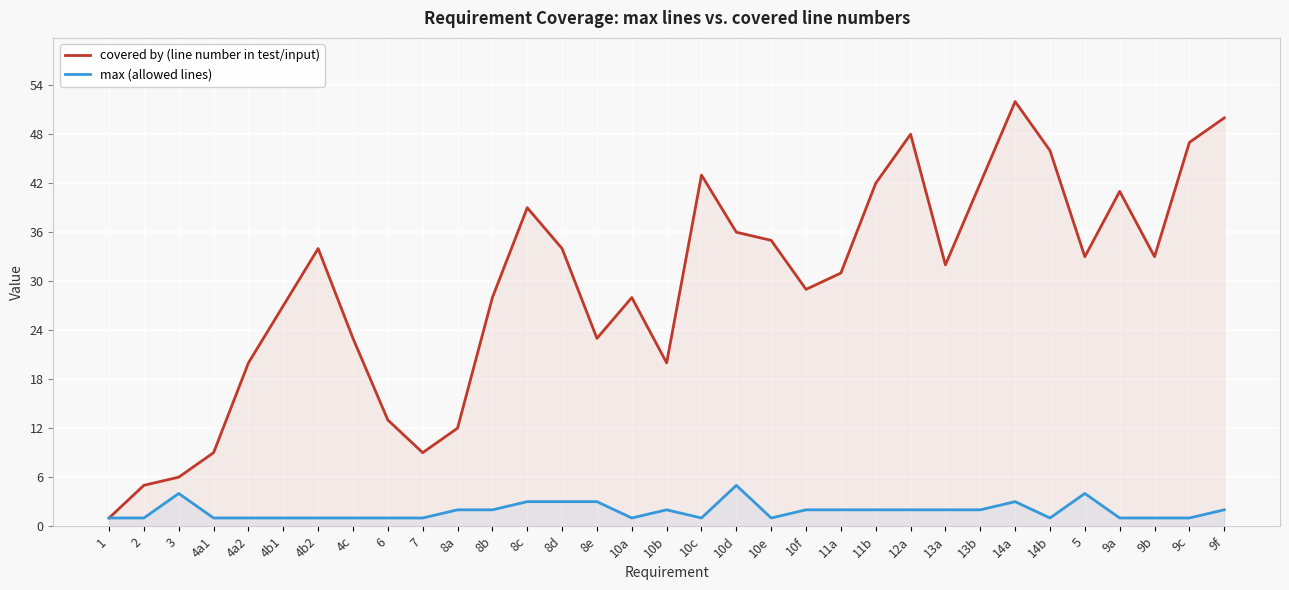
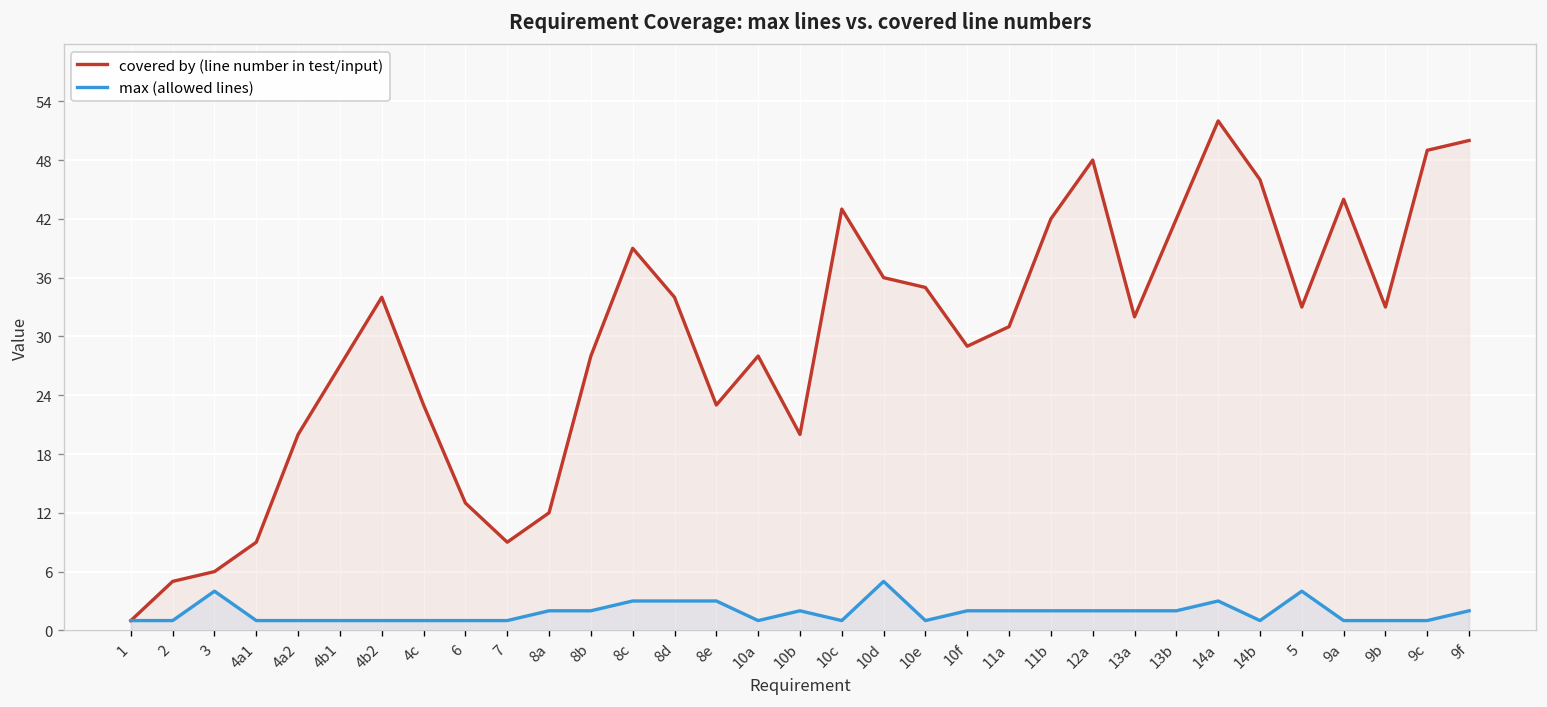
  {
    "covered by (line number in test/input)": {
      "2": 5,
      "3": 6,
      "4a1": 9,
      "4a2": 20,
      "4b1": 27,
      "4b2": 34,
      "4c": 23,
      "6": 13,
      "7": 9,
      "8a": 12,
      "8b": 28,
      "8c": 39,
      "8d": 34,
      "8e": 23,
      "10a": 28,
      "10b": 20,
      "10c": 43,
      "10d": 36,
      "10e": 35,
      "10f": 29,
      "11a": 31,
      "11b": 42,
      "12a": 48,
      "13a": 32,
      "13b": 42,
      "14a": 52,
      "14b": 46,
      "5": 33,
-     "9a": 41,
+     "9a": 44,
      "9b": 33,
-     "9c": 47,
+     "9c": 49,
      "9f": 50
    },
    "max (allowed lines)": {
      "2": 1,
      "3": 4,
      "4a1": 1,
      "4a2": 1,
      "4b1": 1,
      "4b2": 1,
      "4c": 1,
      "6": 1,
      "7": 1,
      "8a": 2,
      "8b": 2,
      "8c": 3,
      "8d": 3,
      "8e": 3,
      "10a": 1,
      "10b": 2,
      "10c": 1,
      "10d": 5,
      "10e": 1,
      "10f": 2,
      "11a": 2,
      "11b": 2,
      "12a": 2,
      "13a": 2,
      "13b": 2,
      "14a": 3,
      "14b": 1,
      "5": 4,
      "9a": 1,
      "9b": 1,
      "9c": 1,
      "9f": 2
    }
  }
